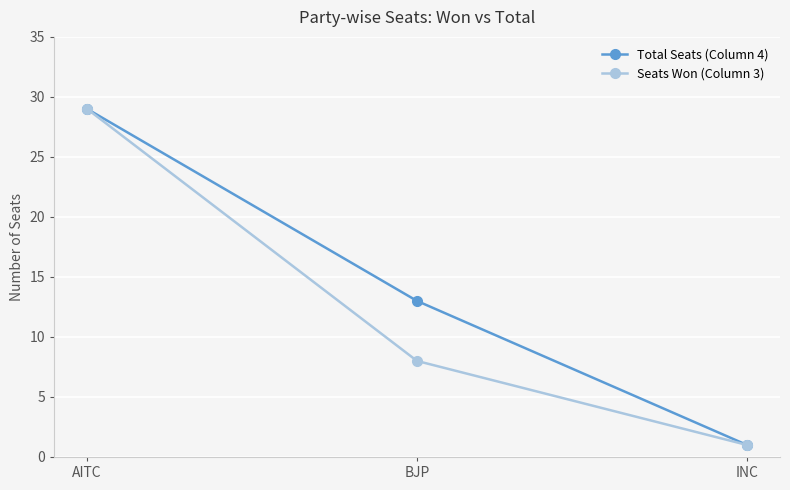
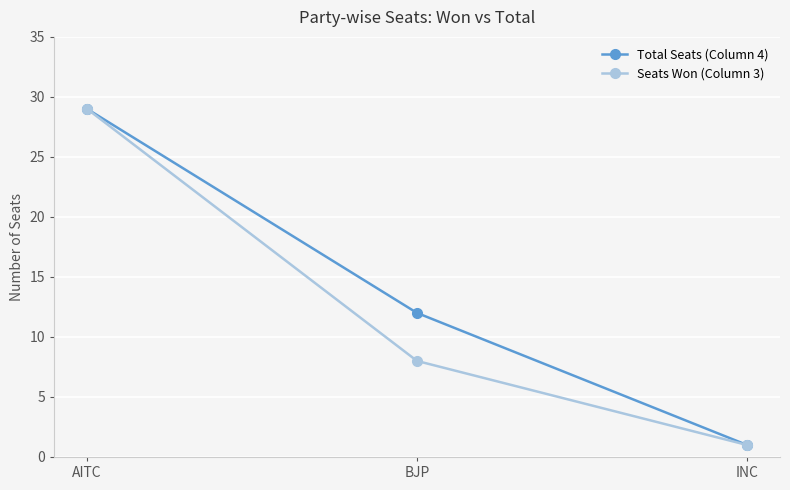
  {
    "Total Seats (Column 4)": {
-     "BJP": 13
+     "BJP": 12
    },
    "Seats Won (Column 3)": {
      "BJP": 8
    }
  }
